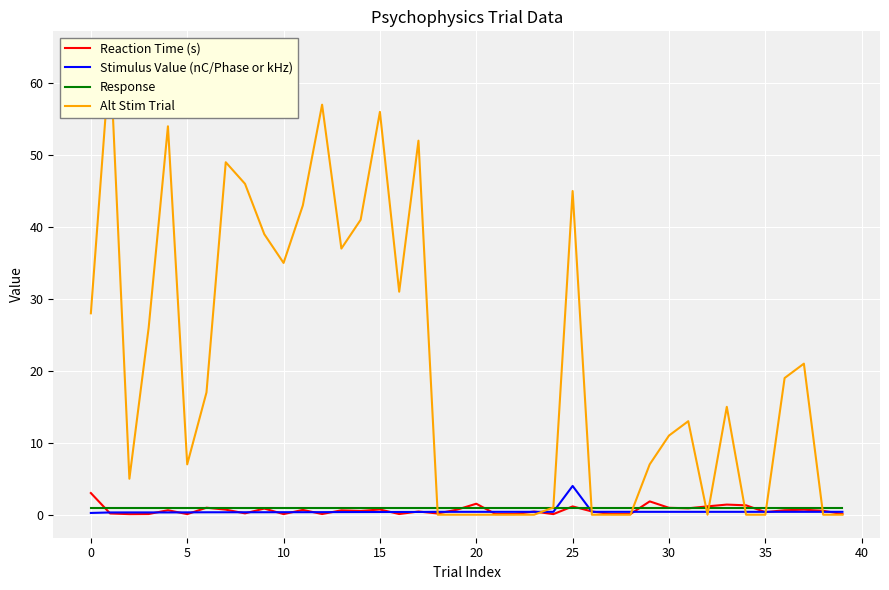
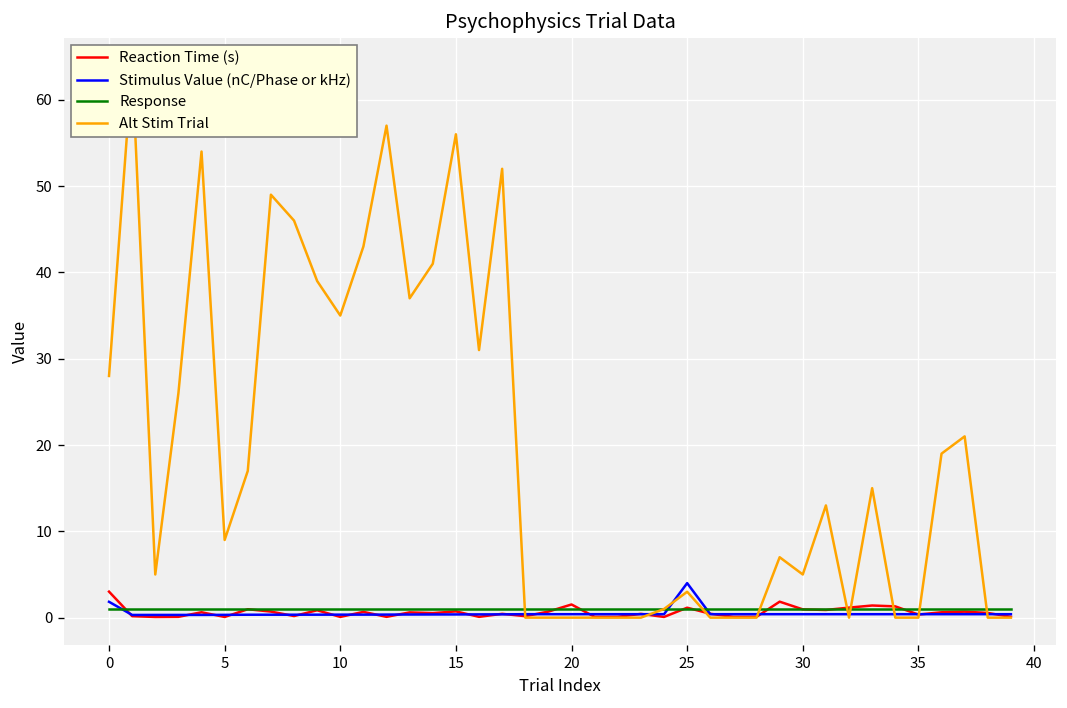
  {
    "Reaction Time (s)": {
      "0": 3,
      "20": 2
    },
    "Stimulus Value (nC/Phase or kHz)": {
-     "0": 0,
+     "0": 2,
      "20": 0,
      "25": 4,
      "30": 0
    },
    "Response": {
      "0": 1,
      "5": 1,
      "10": 1,
      "20": 1,
      "35": 1
    },
    "Alt Stim Trial": {
      "0": 28,
-     "5": 7,
+     "5": 9,
      "10": 35,
      "15": 56,
      "20": 0,
-     "25": 45,
-     "30": 11,
+     "25": 3,
+     "30": 5,
      "35": 0
    }
  }
